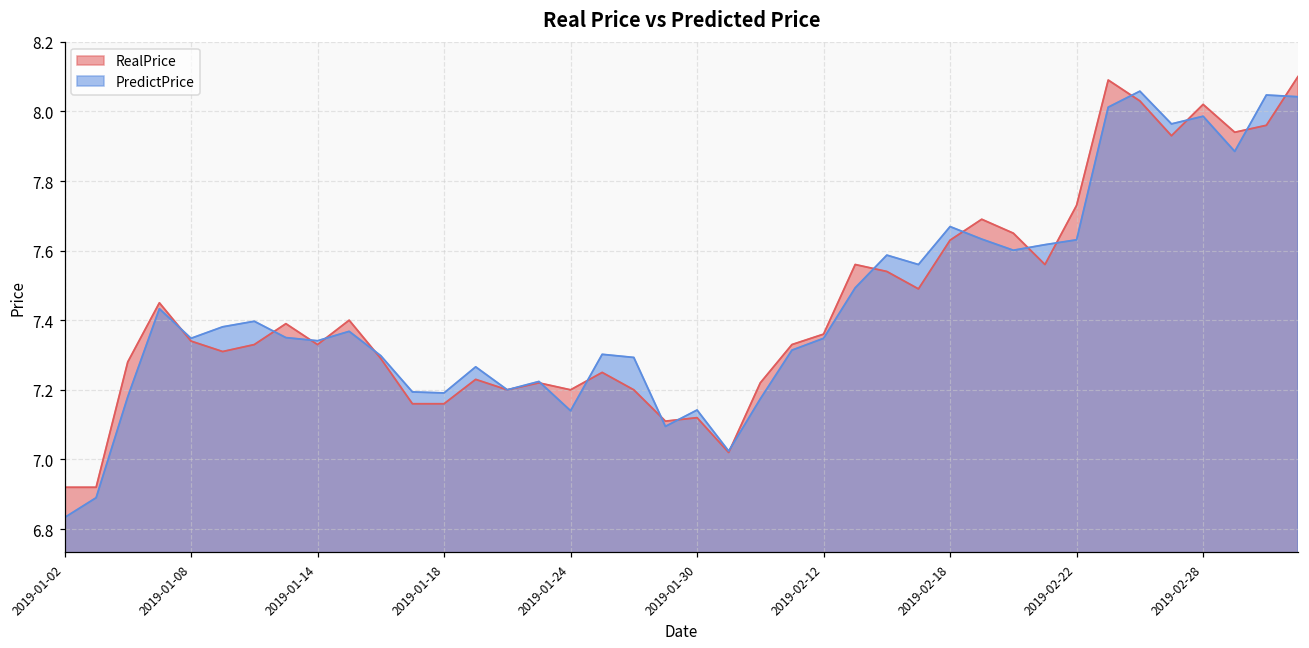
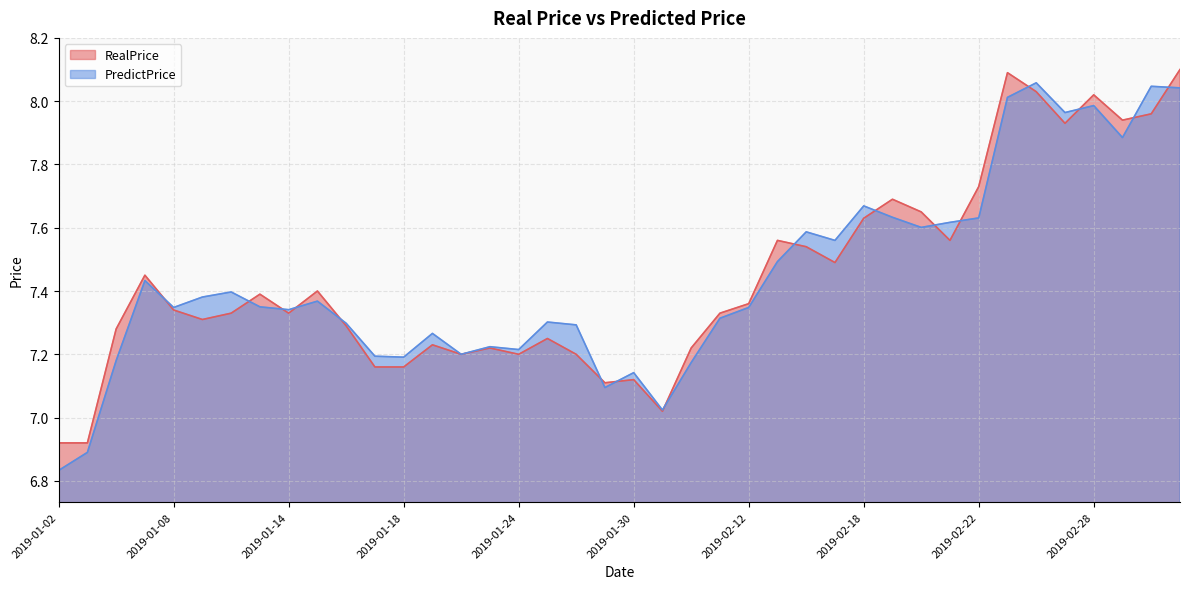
  {
    "RealPrice": {
      "2019-01-02": 6.92,
      "2019-01-14": 7.33,
      "2019-01-18": 7.16,
      "2019-01-24": 7.20,
      "2019-01-30": 7.12,
      "2019-02-12": 7.36,
      "2019-02-18": 7.63,
      "2019-02-22": 7.73,
      "2019-02-28": 8.02
    },
    "PredictPrice": {
      "2019-01-02": 6.83,
      "2019-01-14": 7.34,
      "2019-01-18": 7.19,
-     "2019-01-24": 7.14,
+     "2019-01-24": 7.22,
      "2019-01-30": 7.14,
      "2019-02-12": 7.35,
      "2019-02-18": 7.67,
      "2019-02-22": 7.63,
      "2019-02-28": 7.99
    }
  }
